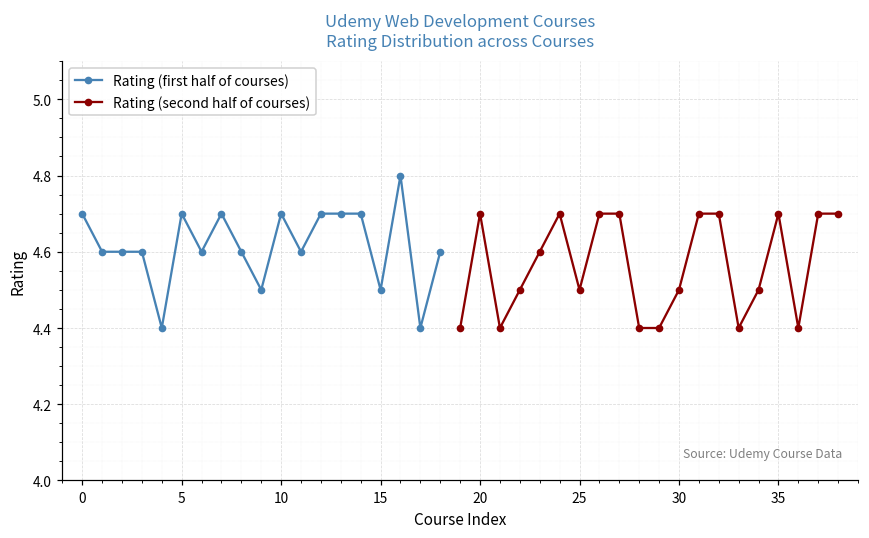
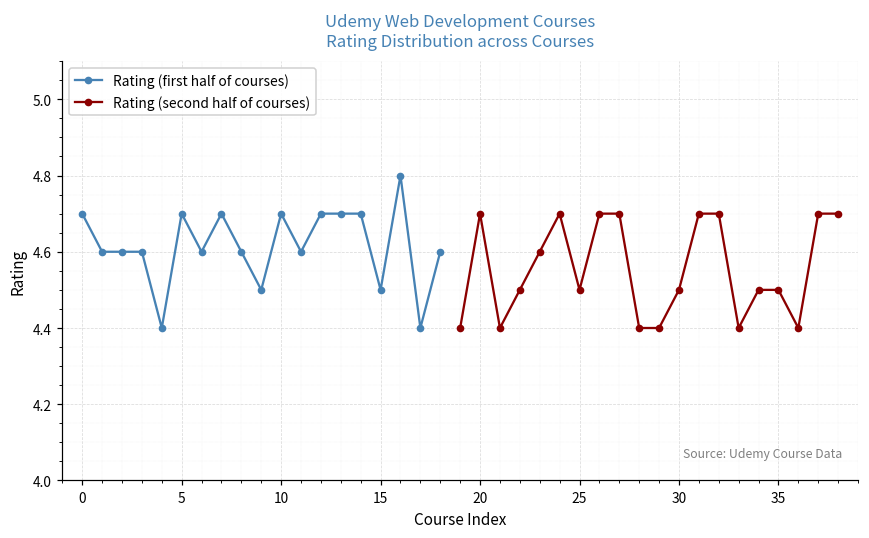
  {
    "Rating (first half of courses)": {
      "0": 4.7,
      "5": 4.7,
      "10": 4.7,
      "15": 4.5
    },
    "Rating (second half of courses)": {
      "20": 4.7,
      "25": 4.5,
      "30": 4.5,
-     "35": 4.7
+     "35": 4.5
    }
  }
